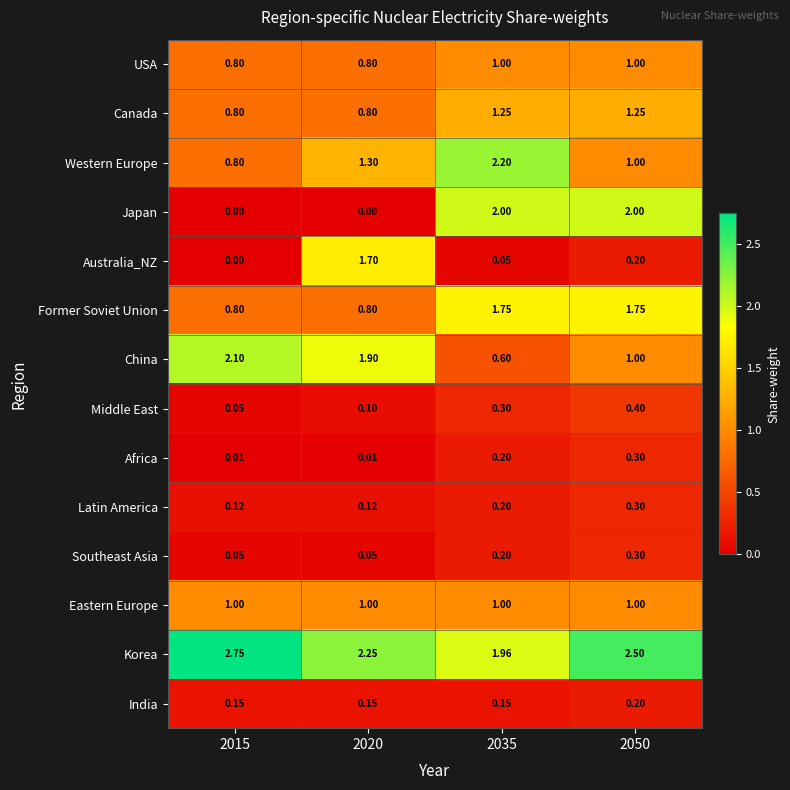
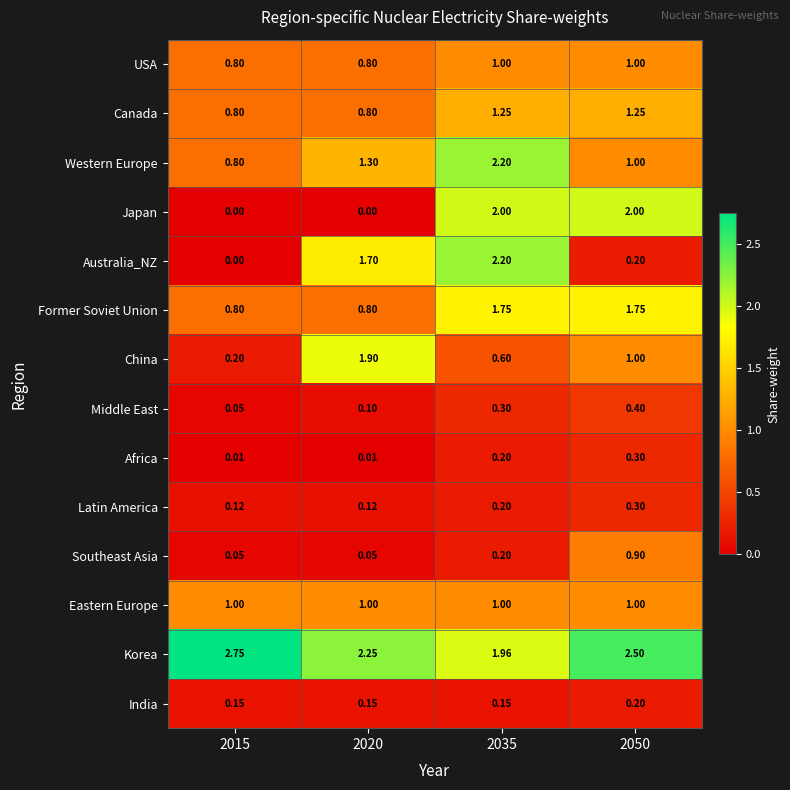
  {
    "USA": {
      "2015": 0.80,
      "2020": 0.80,
      "2035": 1.00,
      "2050": 1.00
    },
    "Canada": {
      "2015": 0.80,
      "2020": 0.80,
      "2035": 1.25,
      "2050": 1.25
    },
    "Western Europe": {
      "2015": 0.80,
      "2020": 1.30,
      "2035": 2.20,
      "2050": 1.00
    },
    "Japan": {
      "2015": 0.00,
      "2020": 0.00,
      "2035": 2.00,
      "2050": 2.00
    },
    "Australia_NZ": {
      "2015": 0.00,
      "2020": 1.70,
-     "2035": 0.05,
+     "2035": 2.20,
      "2050": 0.20
    },
    "Former Soviet Union": {
      "2015": 0.80,
      "2020": 0.80,
      "2035": 1.75,
      "2050": 1.75
    },
    "China": {
-     "2015": 2.10,
+     "2015": 0.20,
      "2020": 1.90,
      "2035": 0.60,
      "2050": 1.00
    },
    "Middle East": {
      "2015": 0.05,
      "2020": 0.10,
      "2035": 0.30,
      "2050": 0.40
    },
    "Africa": {
      "2015": 0.01,
      "2020": 0.01,
      "2035": 0.20,
      "2050": 0.30
    },
    "Latin America": {
      "2015": 0.12,
      "2020": 0.12,
      "2035": 0.20,
      "2050": 0.30
    },
    "Southeast Asia": {
      "2015": 0.05,
      "2020": 0.05,
      "2035": 0.20,
-     "2050": 0.30
+     "2050": 0.90
    },
    "Eastern Europe": {
      "2015": 1.00,
      "2020": 1.00,
      "2035": 1.00,
      "2050": 1.00
    },
    "Korea": {
      "2015": 2.75,
      "2020": 2.25,
      "2035": 1.96,
      "2050": 2.50
    },
    "India": {
      "2015": 0.15,
      "2020": 0.15,
      "2035": 0.15,
      "2050": 0.20
    }
  }
